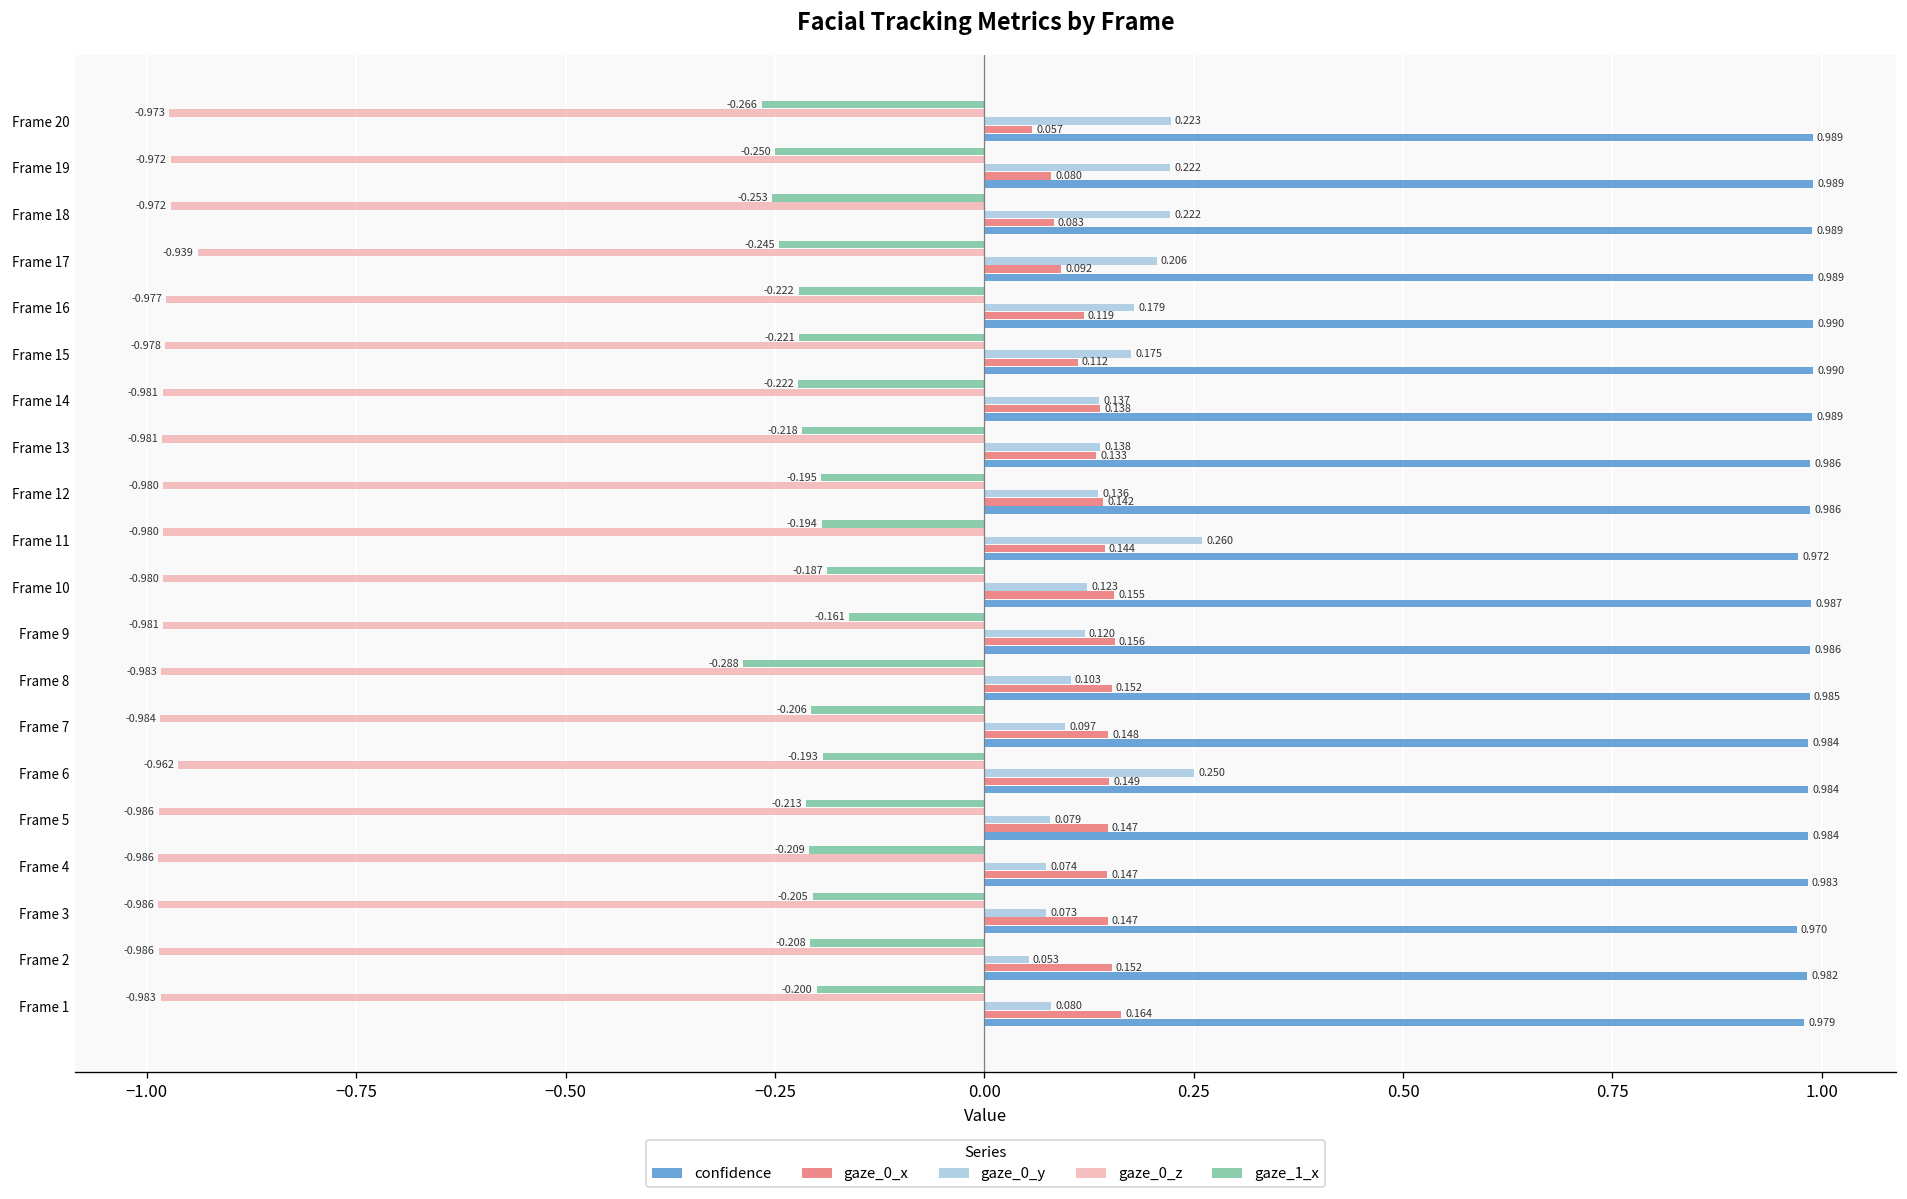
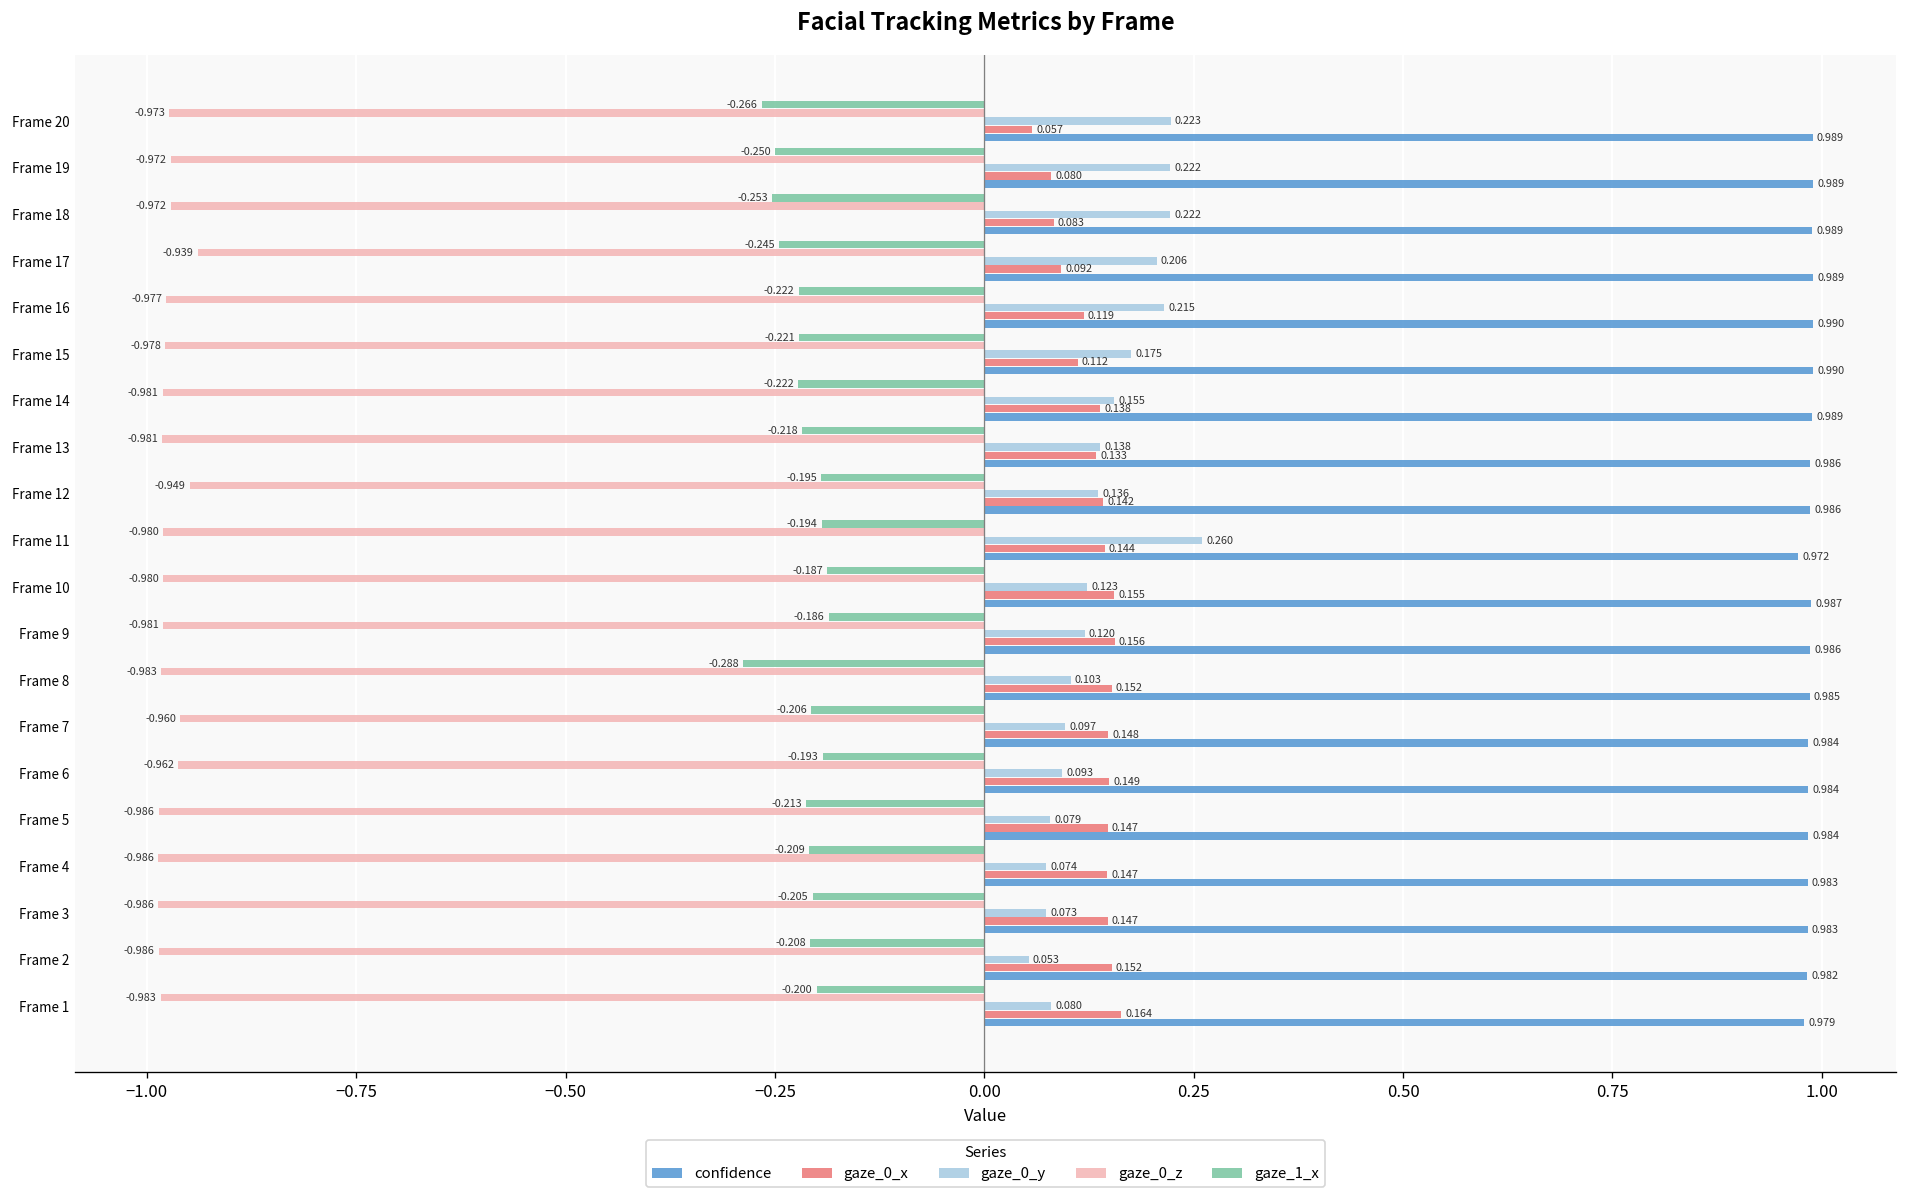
  {
    "confidence": {
      "Frame 20": 0.989,
      "Frame 19": 0.989,
      "Frame 18": 0.989,
      "Frame 17": 0.989,
      "Frame 16": 0.990,
      "Frame 15": 0.990,
      "Frame 14": 0.989,
      "Frame 13": 0.986,
      "Frame 12": 0.986,
      "Frame 11": 0.972,
      "Frame 10": 0.987,
      "Frame 9": 0.986,
      "Frame 8": 0.985,
      "Frame 7": 0.984,
      "Frame 6": 0.984,
      "Frame 5": 0.984,
      "Frame 4": 0.983,
-     "Frame 3": 0.970,
+     "Frame 3": 0.983,
      "Frame 2": 0.982,
      "Frame 1": 0.979
    },
    "gaze_0_x": {
      "Frame 20": 0.057,
      "Frame 19": 0.080,
      "Frame 18": 0.083,
      "Frame 17": 0.092,
      "Frame 16": 0.119,
      "Frame 15": 0.112,
      "Frame 11": 0.144,
      "Frame 10": 0.155,
      "Frame 9": 0.156,
      "Frame 8": 0.152,
      "Frame 7": 0.148,
      "Frame 6": 0.149,
      "Frame 5": 0.147,
      "Frame 4": 0.147,
      "Frame 3": 0.147,
      "Frame 2": 0.152,
      "Frame 1": 0.164
    },
    "gaze_0_y": {
      "Frame 20": 0.223,
      "Frame 19": 0.222,
      "Frame 18": 0.222,
      "Frame 17": 0.206,
-     "Frame 16": 0.179,
+     "Frame 16": 0.215,
      "Frame 15": 0.175,
-     "Frame 14": 0.137,
+     "Frame 14": 0.155,
      "Frame 11": 0.260,
      "Frame 10": 0.123,
      "Frame 9": 0.120,
      "Frame 8": 0.103,
      "Frame 7": 0.097,
-     "Frame 6": 0.250,
+     "Frame 6": 0.093,
      "Frame 5": 0.079,
      "Frame 4": 0.074,
      "Frame 3": 0.073,
      "Frame 2": 0.053,
      "Frame 1": 0.080
    },
    "gaze_0_z": {
      "Frame 20": -0.973,
      "Frame 19": -0.972,
      "Frame 18": -0.972,
      "Frame 17": -0.939,
      "Frame 16": -0.977,
      "Frame 15": -0.978,
      "Frame 14": -0.981,
      "Frame 13": -0.981,
-     "Frame 12": -0.980,
+     "Frame 12": -0.949,
      "Frame 11": -0.980,
      "Frame 10": -0.980,
      "Frame 9": -0.981,
      "Frame 8": -0.983,
-     "Frame 7": -0.984,
+     "Frame 7": -0.960,
      "Frame 6": -0.962,
      "Frame 5": -0.986,
      "Frame 4": -0.986,
      "Frame 3": -0.986,
      "Frame 2": -0.986,
      "Frame 1": -0.983
    },
    "gaze_1_x": {
      "Frame 20": -0.266,
      "Frame 19": -0.250,
      "Frame 18": -0.253,
      "Frame 17": -0.245,
      "Frame 16": -0.222,
      "Frame 15": -0.221,
      "Frame 14": -0.222,
      "Frame 13": -0.218,
      "Frame 12": -0.195,
      "Frame 11": -0.194,
      "Frame 10": -0.187,
-     "Frame 9": -0.161,
+     "Frame 9": -0.186,
      "Frame 8": -0.288,
      "Frame 7": -0.206,
      "Frame 6": -0.193,
      "Frame 5": -0.213,
      "Frame 4": -0.209,
      "Frame 3": -0.205,
      "Frame 2": -0.208,
      "Frame 1": -0.200
    }
  }
